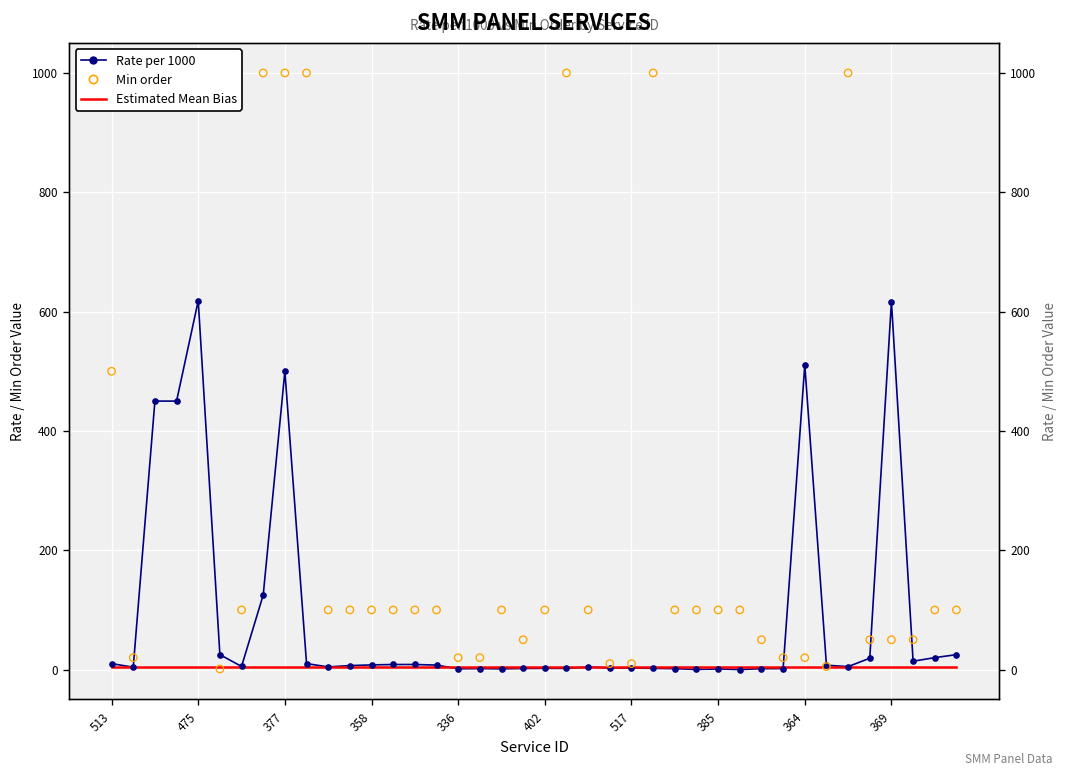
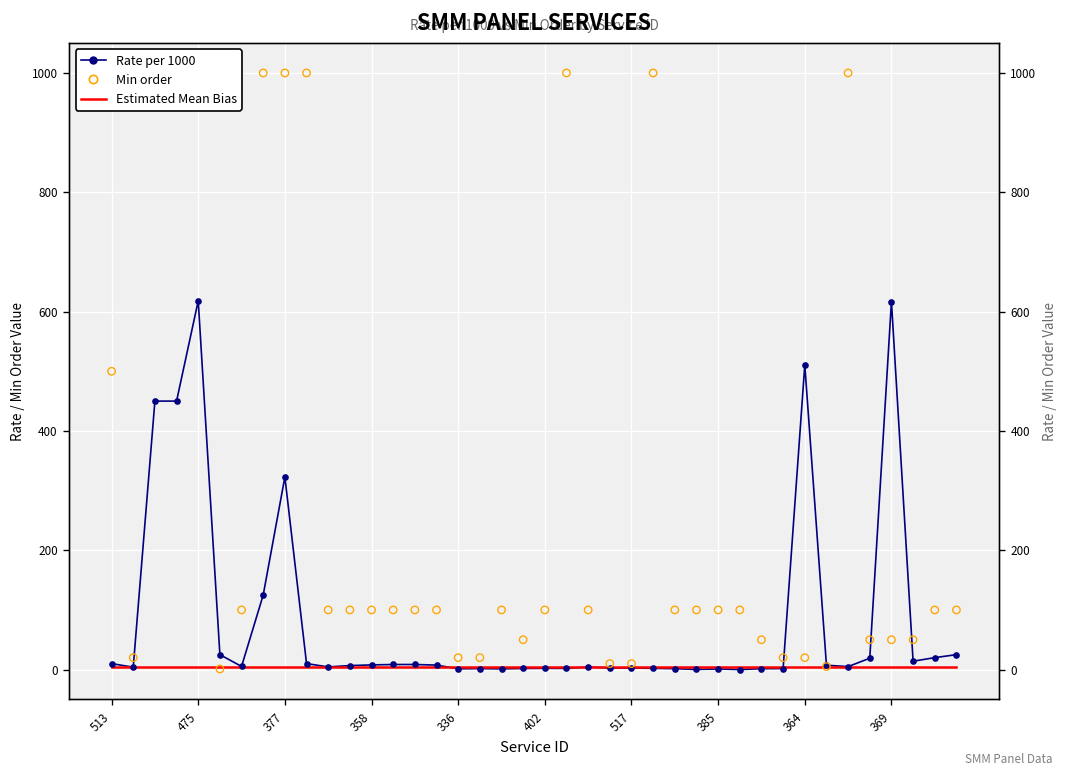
  {
    "Rate per 1000": {
      "475": 620,
-     "377": 500,
+     "377": 320,
      "364": 510,
      "369": 620
    },
    "Estimated Mean Bias": {
      "475": 10,
      "377": 10,
      "364": 10,
      "369": 10
    }
  }
